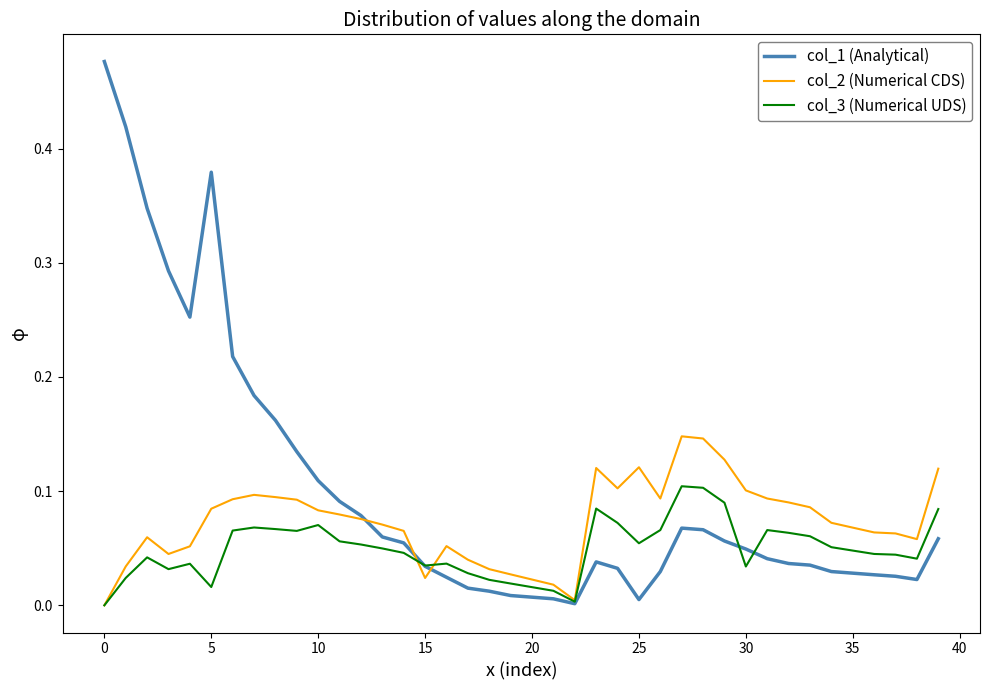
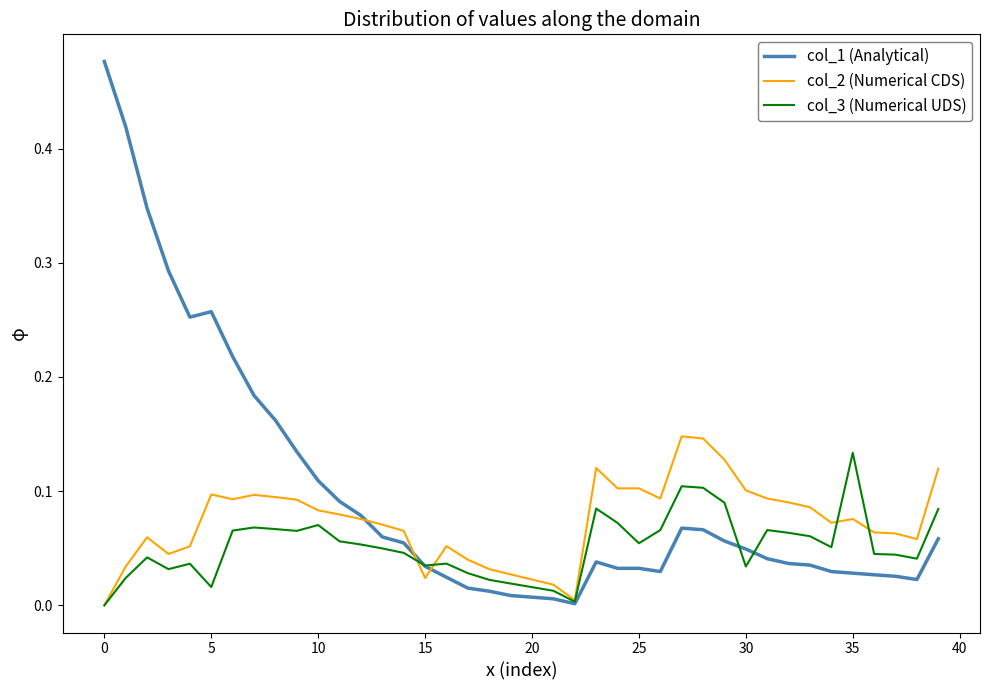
  {
    "col_1 (Analytical)": {
      "0": 0.476,
-     "5": 0.379,
+     "5": 0.257,
      "10": 0.109,
      "20": 0.007,
-     "25": 0.005,
+     "25": 0.032,
      "30": 0.049,
      "35": 0.028
    },
    "col_2 (Numerical CDS)": {
-     "5": 0.085,
+     "5": 0.097,
      "10": 0.083,
      "15": 0.024,
      "20": 0.023,
-     "25": 0.121,
+     "25": 0.102,
      "30": 0.101,
-     "35": 0.068
+     "35": 0.076
    },
    "col_3 (Numerical UDS)": {
      "5": 0.016,
      "10": 0.070,
      "20": 0.016,
      "25": 0.054,
      "30": 0.034,
-     "35": 0.048
+     "35": 0.134
    }
  }
